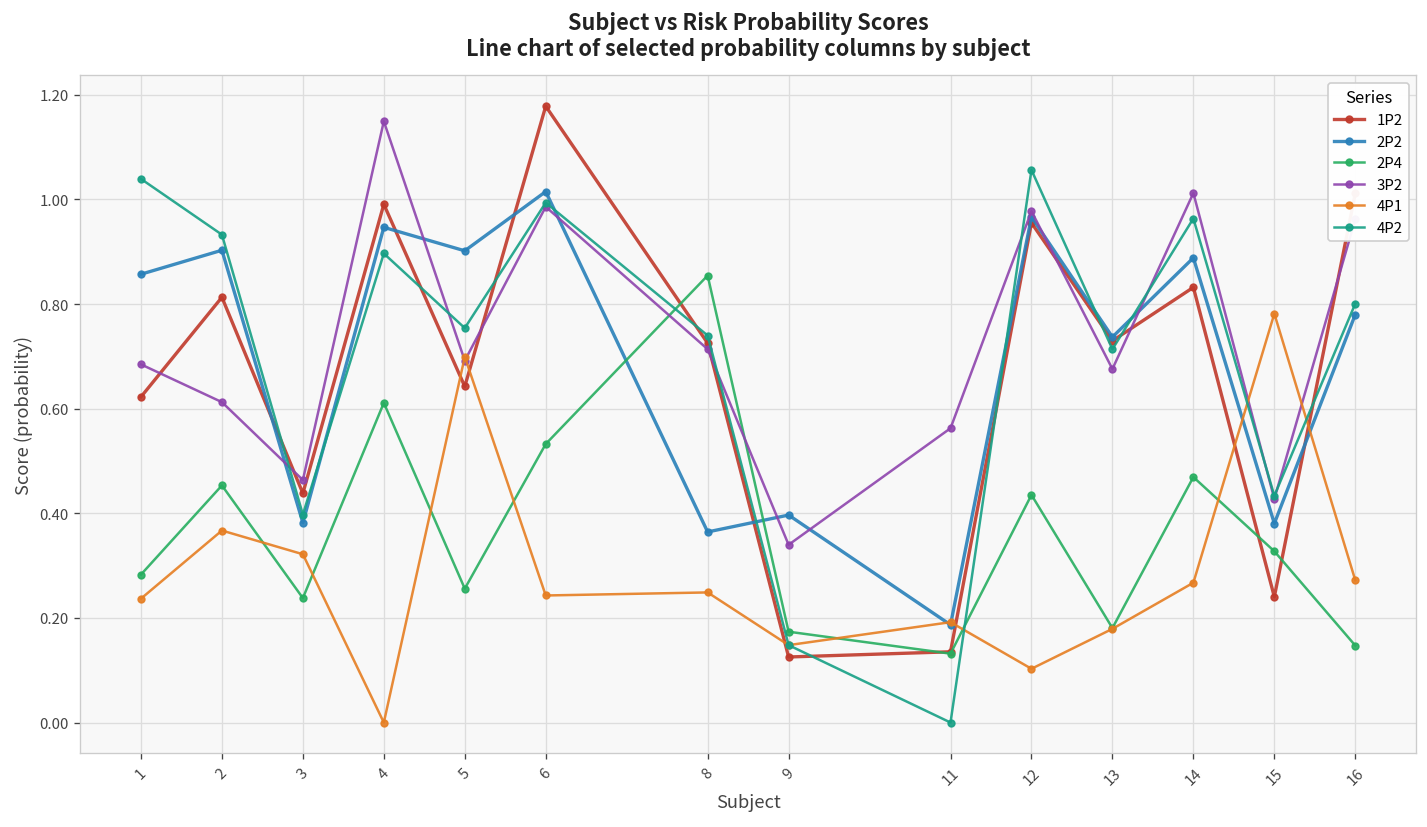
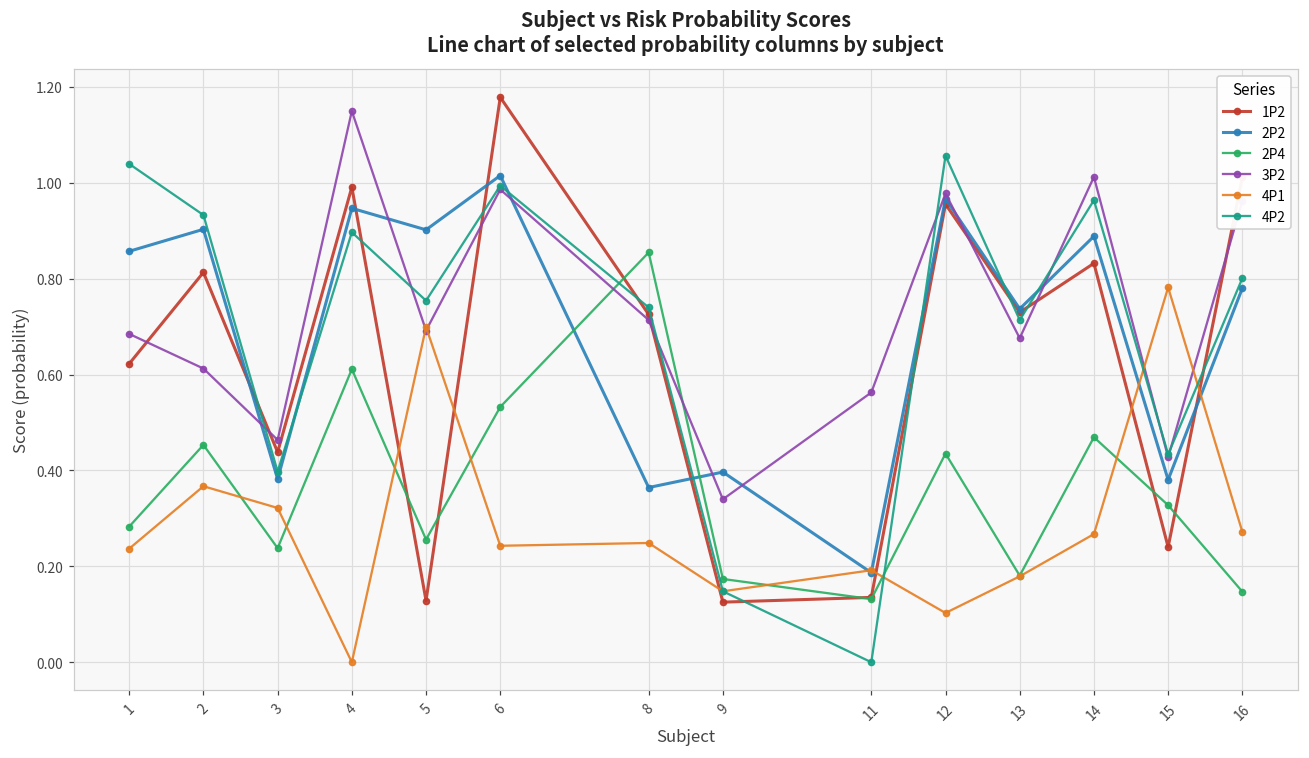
  {
    "1P2": {
      "1": 0.62,
      "2": 0.81,
      "3": 0.44,
      "4": 0.99,
-     "5": 0.64,
+     "5": 0.13,
      "6": 1.18,
      "8": 0.73,
      "9": 0.13,
      "12": 0.96,
      "13": 0.73,
      "14": 0.83,
      "15": 0.24
    },
    "2P2": {
      "1": 0.86,
      "2": 0.90,
      "3": 0.38,
      "4": 0.95,
      "5": 0.90,
      "6": 1.02,
      "8": 0.36,
      "9": 0.40,
      "12": 0.97,
      "13": 0.74,
      "14": 0.89,
      "15": 0.38,
      "16": 0.78
    },
    "3P2": {
      "1": 0.68,
      "2": 0.61,
      "3": 0.46,
      "4": 1.15,
      "5": 0.69,
      "6": 0.99,
      "8": 0.71,
      "9": 0.34,
      "11": 0.56,
      "12": 0.98,
      "13": 0.68,
      "14": 1.01,
      "15": 0.43
    },
    "4P1": {
      "1": 0.24,
      "2": 0.37,
      "3": 0.32,
      "4": 0.00,
      "5": 0.70,
      "6": 0.24,
      "8": 0.25,
      "12": 0.10,
      "14": 0.27,
      "15": 0.78,
      "16": 0.27
    }
  }
